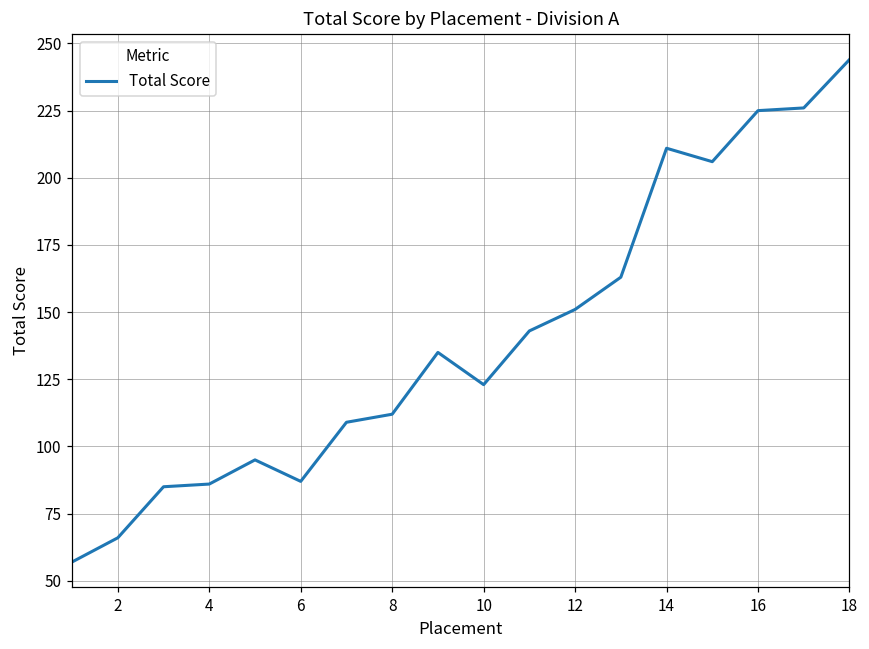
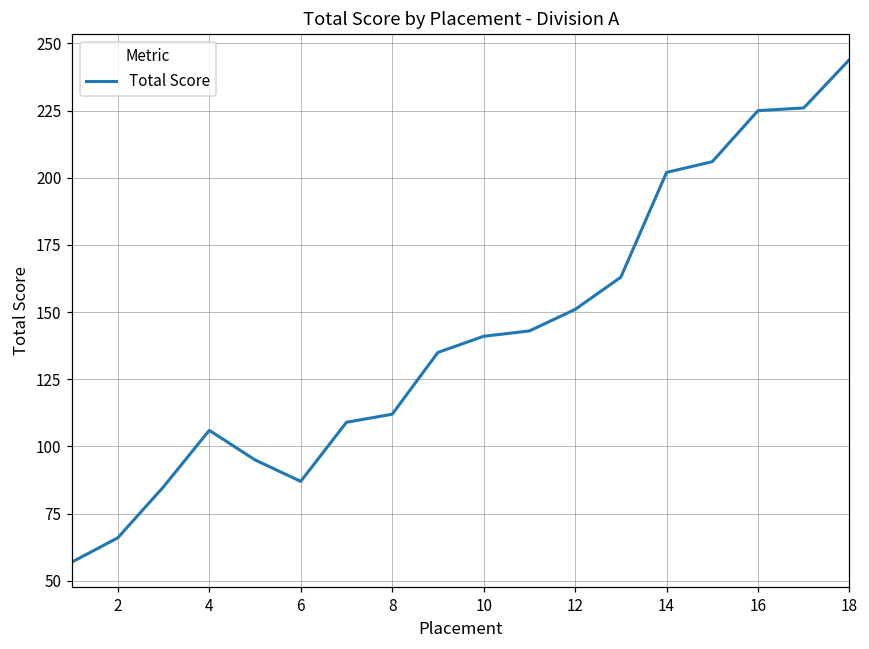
  {
    "2": 66,
-   "4": 86,
+   "4": 106,
    "6": 87,
    "8": 112,
-   "10": 123,
+   "10": 141,
    "12": 151,
-   "14": 211,
+   "14": 202,
    "16": 225,
    "18": 244
  }
